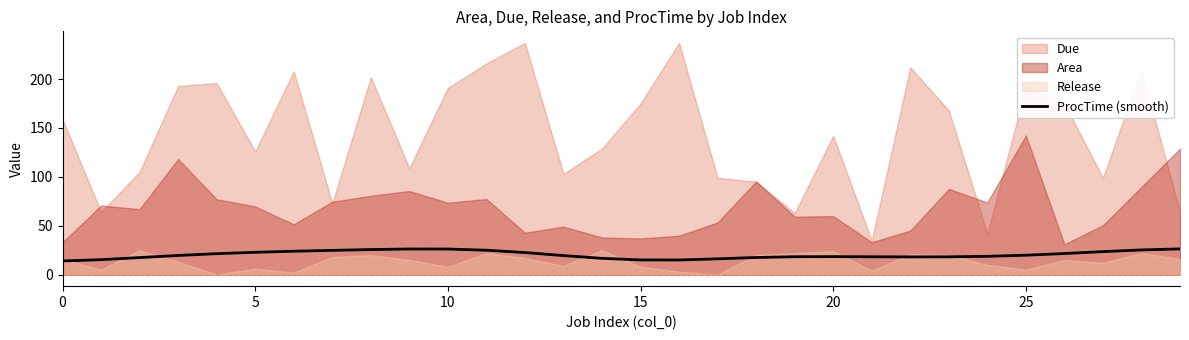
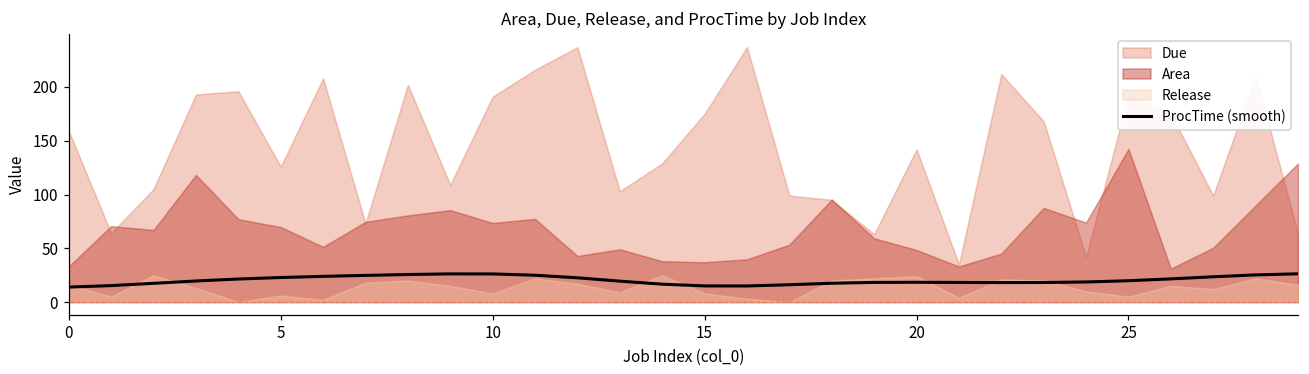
  {
    "ProcTime (smooth)": {
      "5": 20,
      "10": 30,
      "15": 10,
      "20": 20,
      "25": 20
    },
    "Area": {
      "0": 30,
      "5": 70,
      "10": 70,
      "15": 40,
-     "20": 60,
+     "20": 50,
      "25": 140
    }
  }
